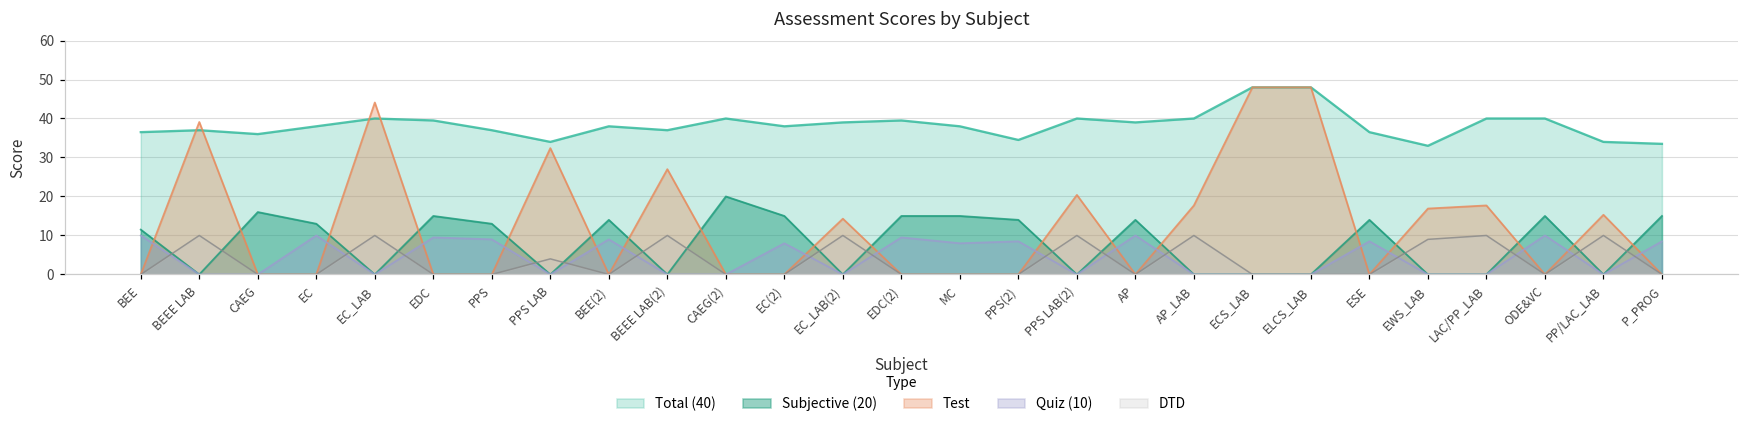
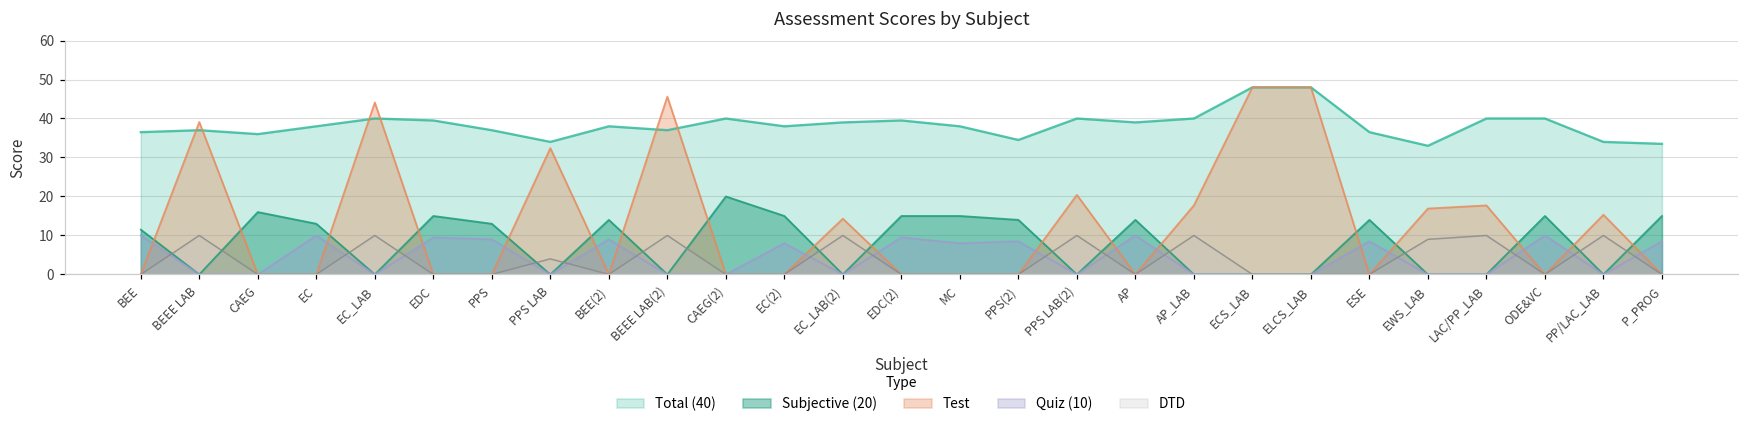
  {
    "Test": {
      "BEEE LAB": 39,
      "EC_LAB": 44,
      "PPS LAB": 32,
-     "BEEE LAB(2)": 27,
+     "BEEE LAB(2)": 46,
      "EC_LAB(2)": 14,
      "PPS LAB(2)": 20,
      "AP_LAB": 18,
      "EWS_LAB": 17,
      "LAC/PP_LAB": 18,
      "PP/LAC_LAB": 15
    }
  }
